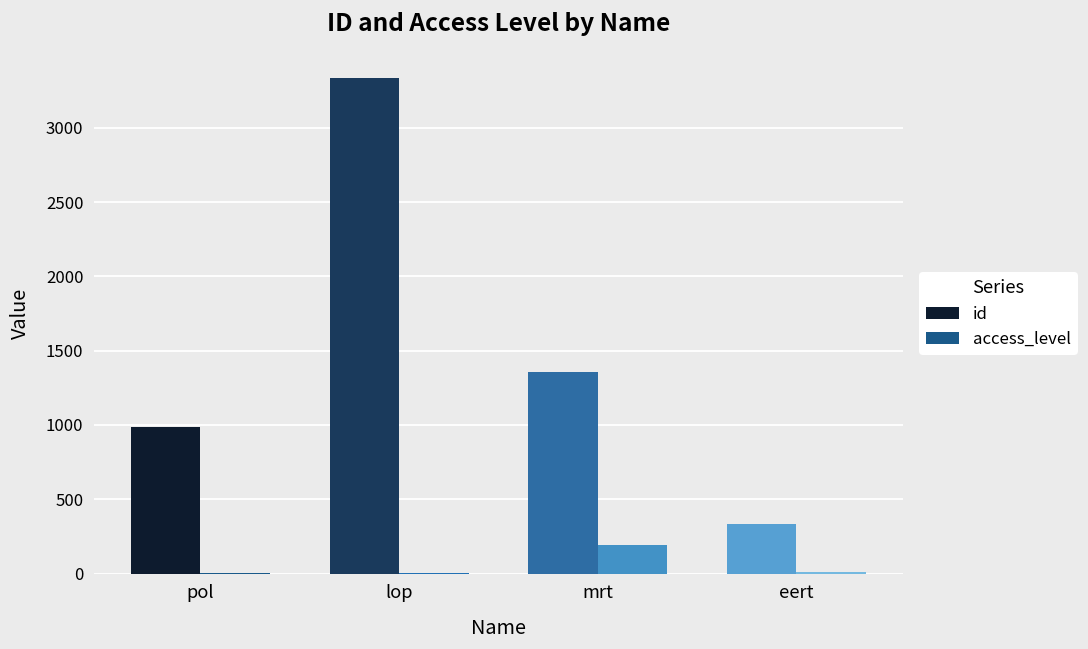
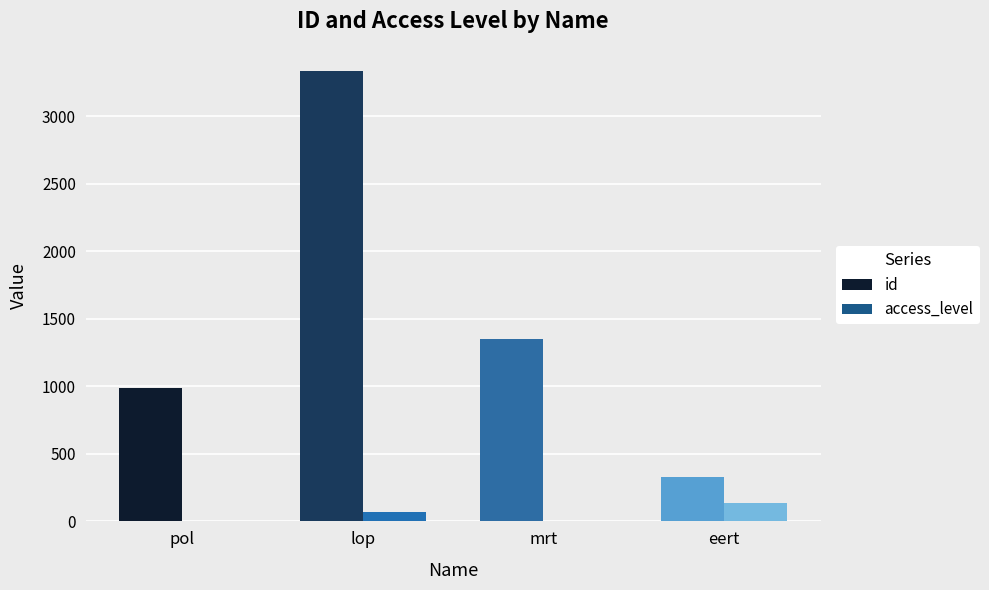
  {
    "id": {
      "pol": 990,
      "lop": 3330,
      "mrt": 1350,
      "eert": 330
    },
    "access_level": {
-     "lop": 0,
-     "mrt": 190,
-     "eert": 10
+     "lop": 70,
+     "mrt": 10,
+     "eert": 130
    }
  }
